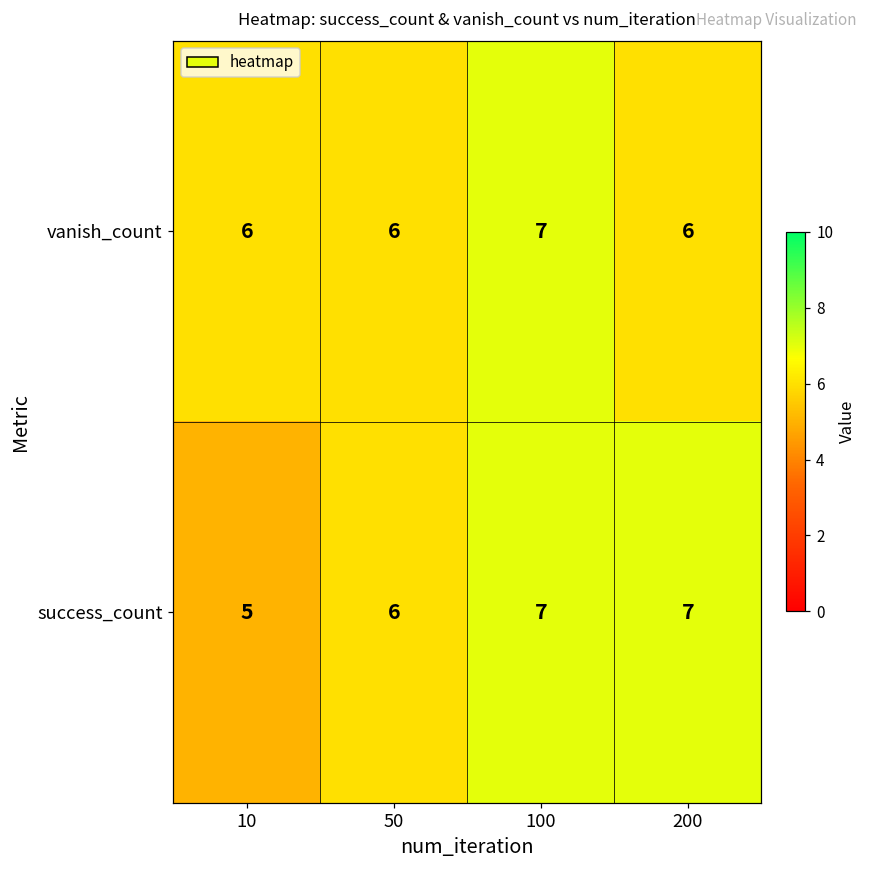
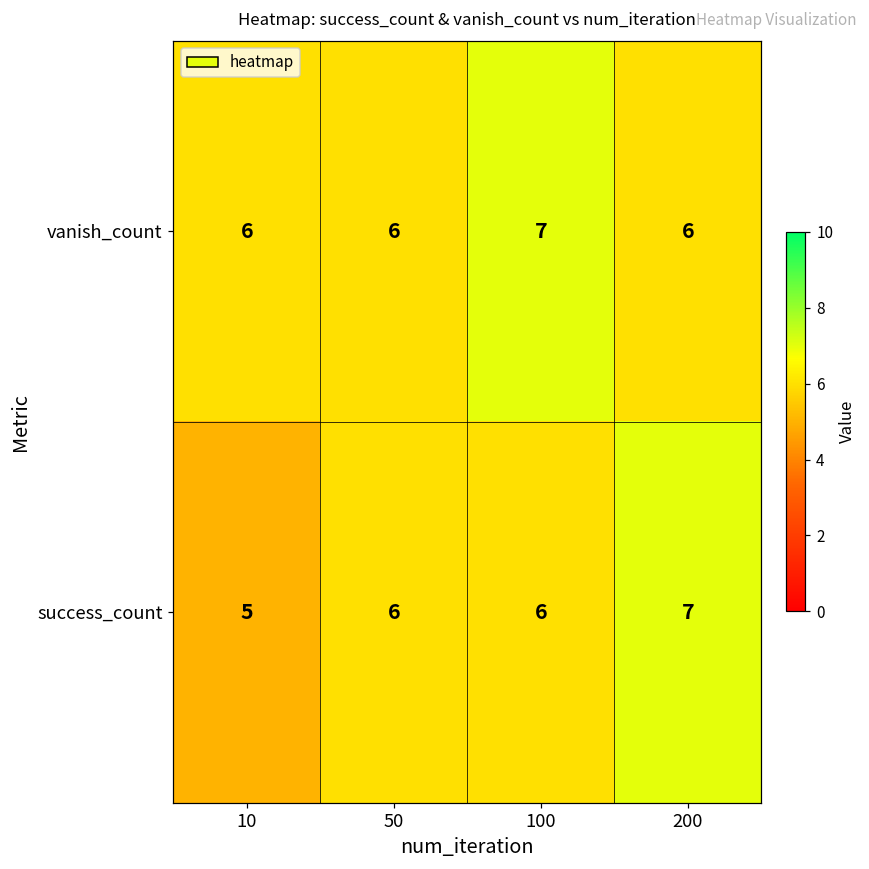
  {
    "vanish_count": {
      "10": 6,
      "50": 6,
      "100": 7,
      "200": 6
    },
    "success_count": {
      "10": 5,
      "50": 6,
-     "100": 7,
+     "100": 6,
      "200": 7
    }
  }
